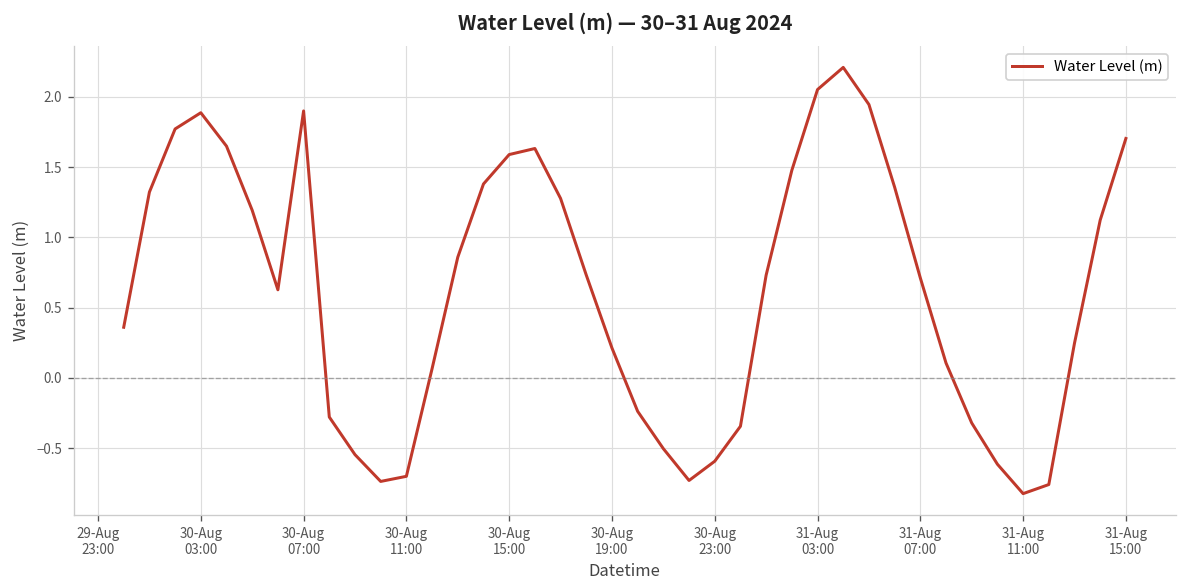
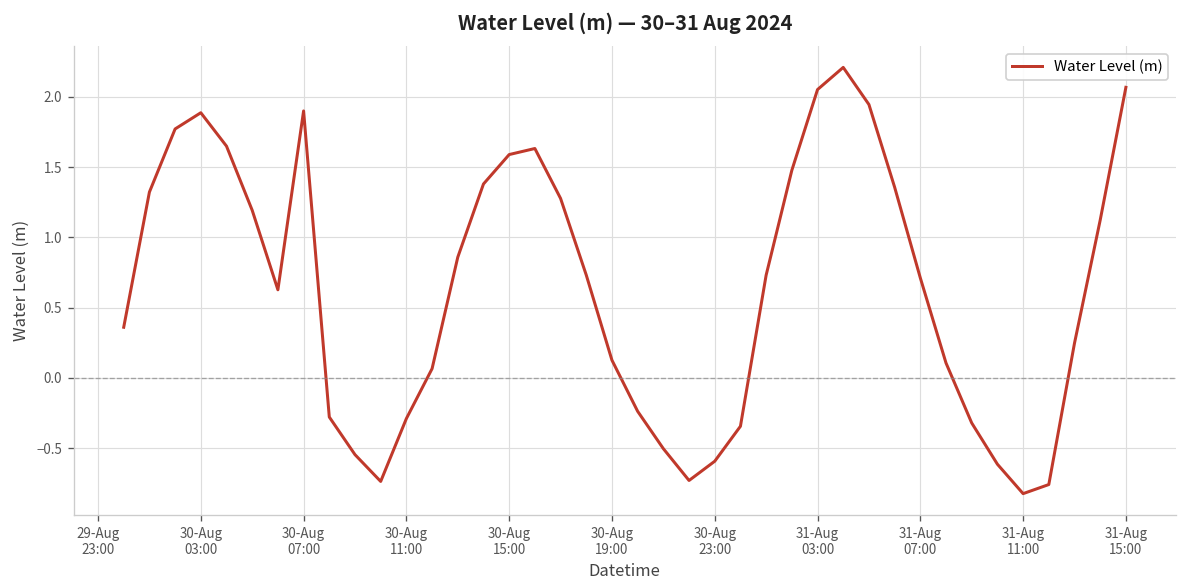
  {
    "30-Aug 03:00": 1.89,
    "30-Aug 07:00": 1.90,
-   "30-Aug 11:00": -0.70,
+   "30-Aug 11:00": -0.29,
    "30-Aug 15:00": 1.59,
-   "30-Aug 19:00": 0.21,
+   "30-Aug 19:00": 0.13,
    "30-Aug 23:00": -0.59,
    "31-Aug 03:00": 2.05,
    "31-Aug 07:00": 0.71,
    "31-Aug 11:00": -0.82,
-   "31-Aug 15:00": 1.70
+   "31-Aug 15:00": 2.07
  }
